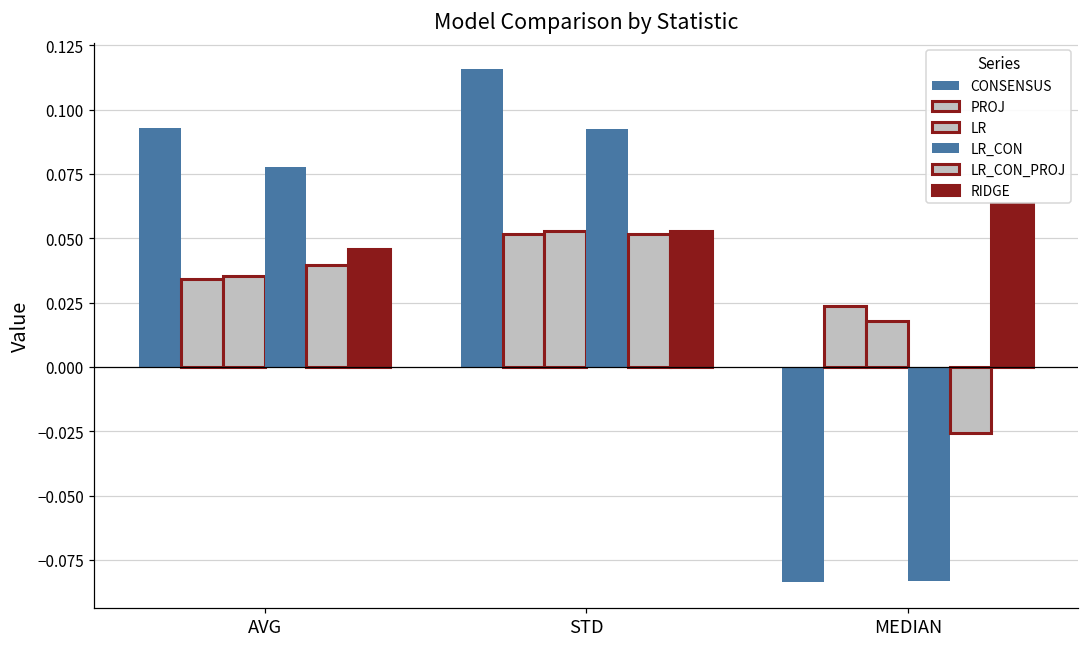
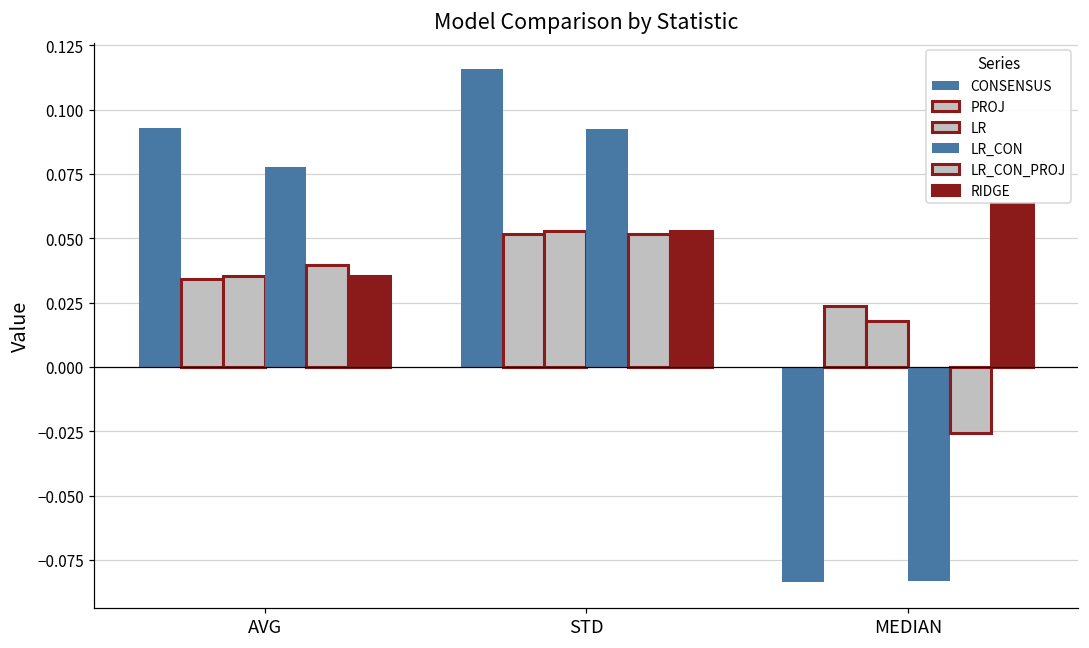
  {
    "RIDGE": {
-     "AVG": 0.046,
+     "AVG": 0.035,
      "STD": 0.053
    }
  }
